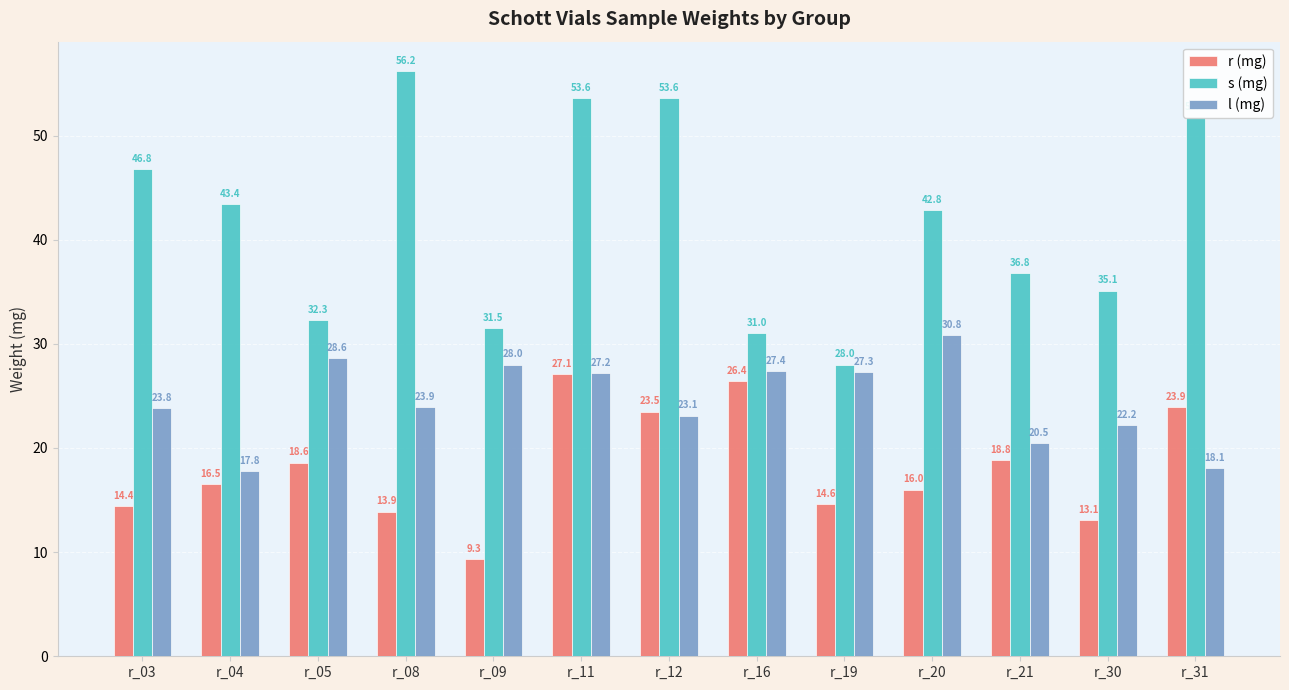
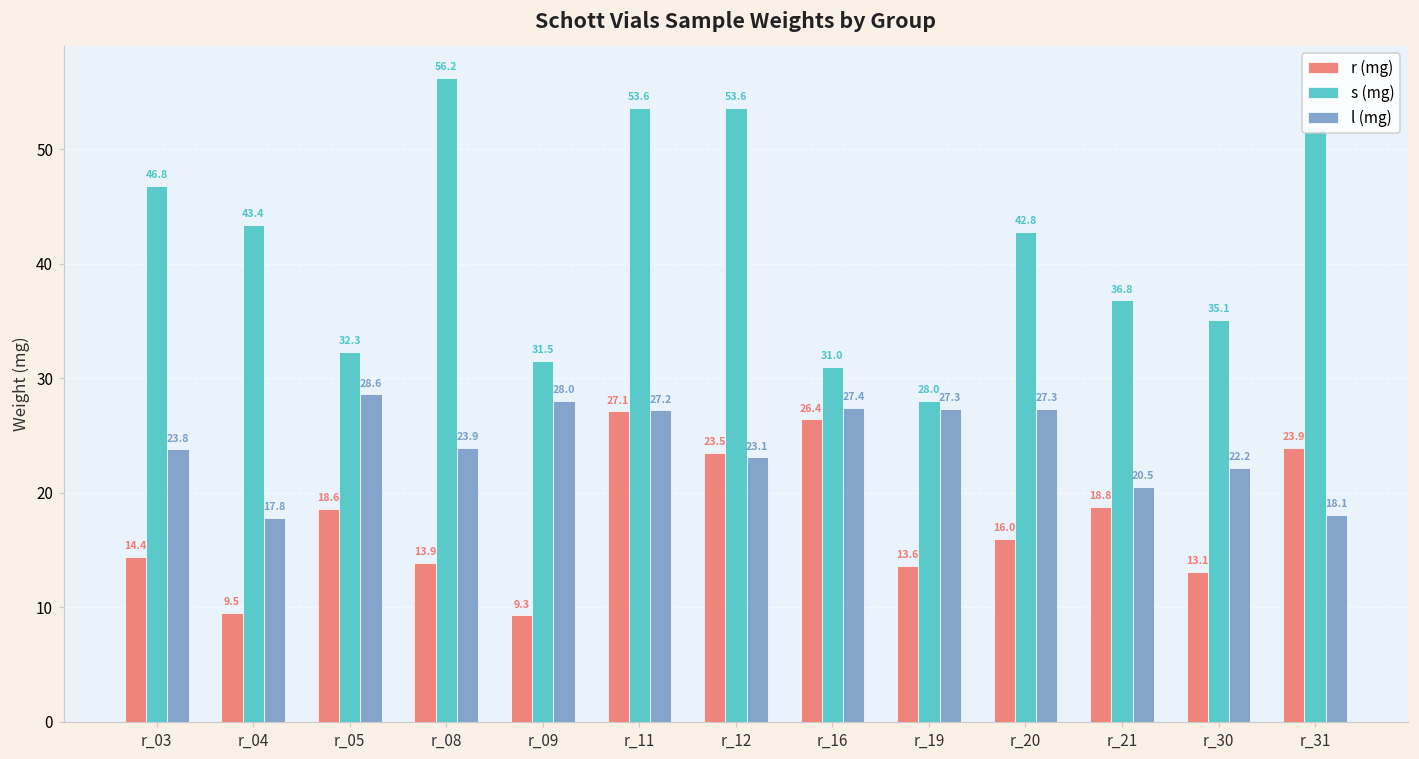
  {
    "r (mg)": {
      "r_03": 14.4,
-     "r_04": 16.5,
+     "r_04": 9.5,
      "r_05": 18.6,
      "r_08": 13.9,
      "r_09": 9.3,
      "r_11": 27.1,
      "r_12": 23.5,
      "r_16": 26.4,
-     "r_19": 14.6,
+     "r_19": 13.6,
      "r_20": 16.0,
      "r_21": 18.8,
      "r_30": 13.1,
      "r_31": 23.9
    },
    "s (mg)": {
      "r_03": 46.8,
      "r_04": 43.4,
      "r_05": 32.3,
      "r_08": 56.2,
      "r_09": 31.5,
      "r_11": 53.6,
      "r_12": 53.6,
      "r_16": 31.0,
      "r_19": 28.0,
      "r_20": 42.8,
      "r_21": 36.8,
      "r_30": 35.1
    },
    "l (mg)": {
      "r_03": 23.8,
      "r_04": 17.8,
      "r_05": 28.6,
      "r_08": 23.9,
      "r_09": 28.0,
      "r_11": 27.2,
      "r_12": 23.1,
      "r_16": 27.4,
      "r_19": 27.3,
-     "r_20": 30.8,
+     "r_20": 27.3,
      "r_21": 20.5,
      "r_30": 22.2,
      "r_31": 18.1
    }
  }
